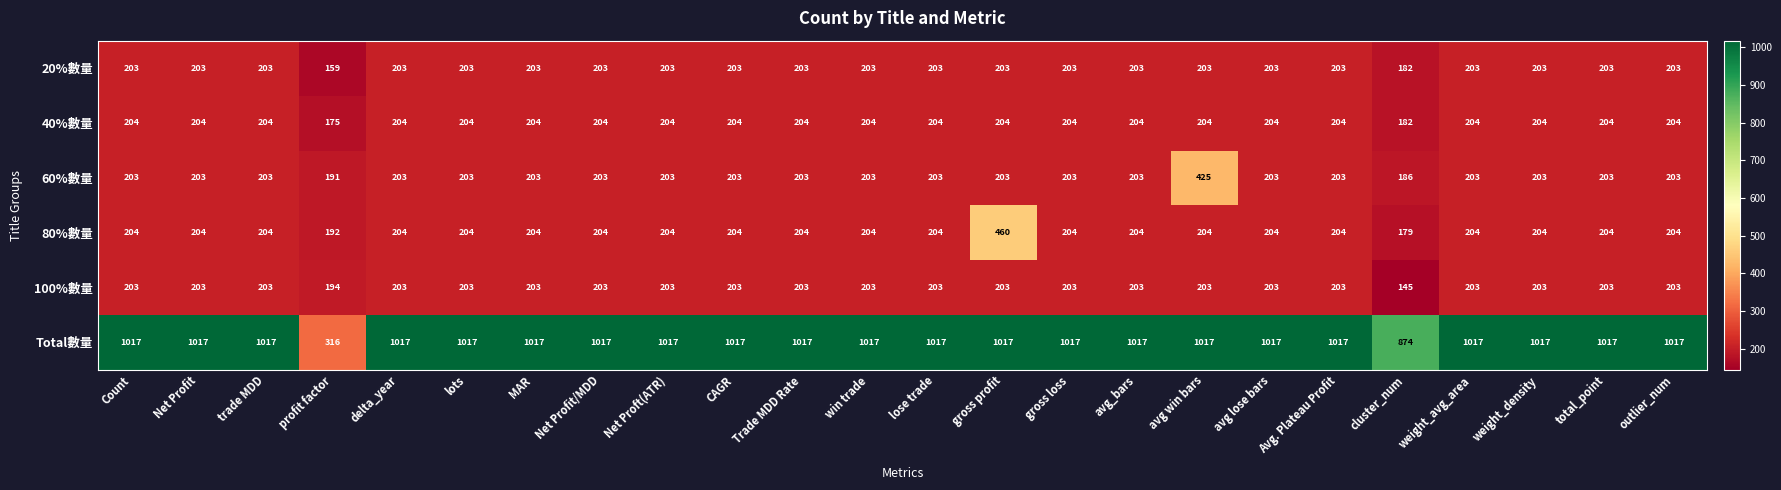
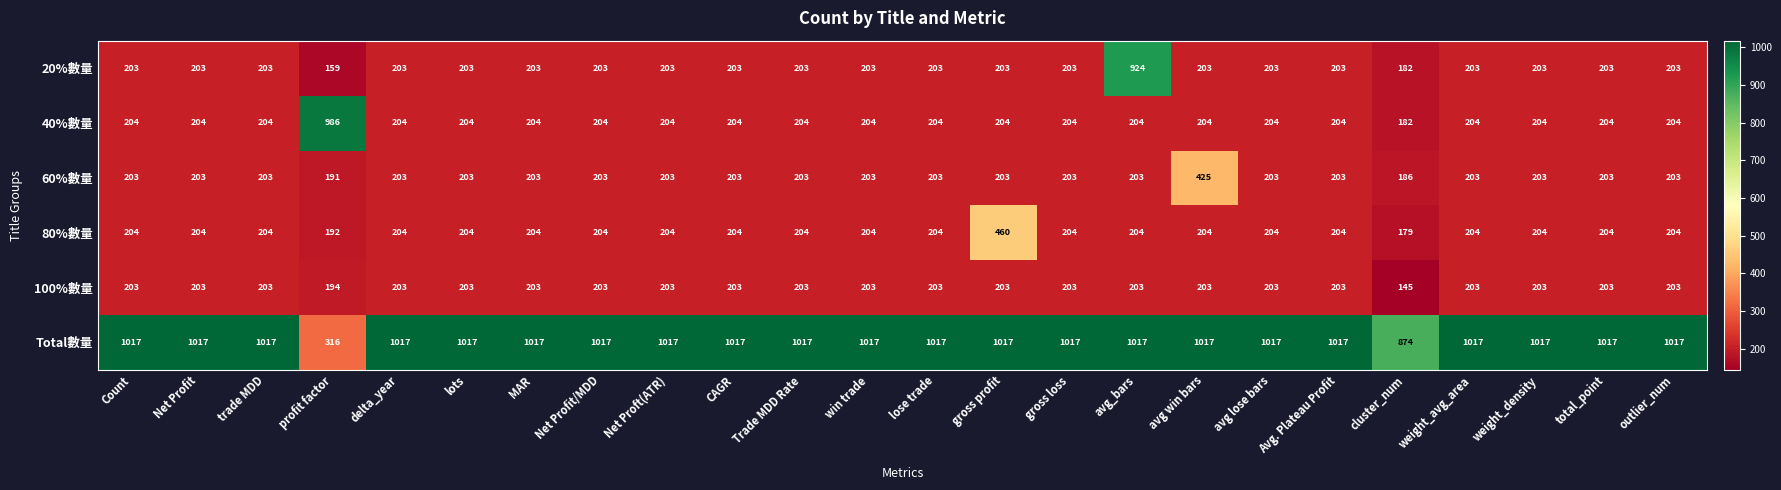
  {
    "20%數量": {
      "Count": 203,
      "Net Profit": 203,
      "trade MDD": 203,
      "profit factor": 159,
      "delta_year": 203,
      "lots": 203,
      "MAR": 203,
      "Net Profit/MDD": 203,
      "Net Proft(ATR)": 203,
      "CAGR": 203,
      "Trade MDD Rate": 203,
      "win trade": 203,
      "lose trade": 203,
      "gross profit": 203,
      "gross loss": 203,
-     "avg_bars": 203,
+     "avg_bars": 924,
      "avg win bars": 203,
      "avg lose bars": 203,
      "Avg. Plateau Profit": 203,
      "cluster_num": 182,
      "weight_avg_area": 203,
      "weight_density": 203,
      "total_point": 203,
      "outlier_num": 203
    },
    "40%數量": {
      "Count": 204,
      "Net Profit": 204,
      "trade MDD": 204,
-     "profit factor": 175,
+     "profit factor": 986,
      "delta_year": 204,
      "lots": 204,
      "MAR": 204,
      "Net Profit/MDD": 204,
      "Net Proft(ATR)": 204,
      "CAGR": 204,
      "Trade MDD Rate": 204,
      "win trade": 204,
      "lose trade": 204,
      "gross profit": 204,
      "gross loss": 204,
      "avg_bars": 204,
      "avg win bars": 204,
      "avg lose bars": 204,
      "Avg. Plateau Profit": 204,
      "cluster_num": 182,
      "weight_avg_area": 204,
      "weight_density": 204,
      "total_point": 204,
      "outlier_num": 204
    },
    "60%數量": {
      "Count": 203,
      "Net Profit": 203,
      "trade MDD": 203,
      "profit factor": 191,
      "delta_year": 203,
      "lots": 203,
      "MAR": 203,
      "Net Profit/MDD": 203,
      "Net Proft(ATR)": 203,
      "CAGR": 203,
      "Trade MDD Rate": 203,
      "win trade": 203,
      "lose trade": 203,
      "gross profit": 203,
      "gross loss": 203,
      "avg_bars": 203,
      "avg win bars": 425,
      "avg lose bars": 203,
      "Avg. Plateau Profit": 203,
      "cluster_num": 186,
      "weight_avg_area": 203,
      "weight_density": 203,
      "total_point": 203,
      "outlier_num": 203
    },
    "80%數量": {
      "Count": 204,
      "Net Profit": 204,
      "trade MDD": 204,
      "profit factor": 192,
      "delta_year": 204,
      "lots": 204,
      "MAR": 204,
      "Net Profit/MDD": 204,
      "Net Proft(ATR)": 204,
      "CAGR": 204,
      "Trade MDD Rate": 204,
      "win trade": 204,
      "lose trade": 204,
      "gross profit": 460,
      "gross loss": 204,
      "avg_bars": 204,
      "avg win bars": 204,
      "avg lose bars": 204,
      "Avg. Plateau Profit": 204,
      "cluster_num": 179,
      "weight_avg_area": 204,
      "weight_density": 204,
      "total_point": 204,
      "outlier_num": 204
    },
    "100%數量": {
      "Count": 203,
      "Net Profit": 203,
      "trade MDD": 203,
      "profit factor": 194,
      "delta_year": 203,
      "lots": 203,
      "MAR": 203,
      "Net Profit/MDD": 203,
      "Net Proft(ATR)": 203,
      "CAGR": 203,
      "Trade MDD Rate": 203,
      "win trade": 203,
      "lose trade": 203,
      "gross profit": 203,
      "gross loss": 203,
      "avg_bars": 203,
      "avg win bars": 203,
      "avg lose bars": 203,
      "Avg. Plateau Profit": 203,
      "cluster_num": 145,
      "weight_avg_area": 203,
      "weight_density": 203,
      "total_point": 203,
      "outlier_num": 203
    },
    "Total數量": {
      "Count": 1017,
      "Net Profit": 1017,
      "trade MDD": 1017,
      "profit factor": 316,
      "delta_year": 1017,
      "lots": 1017,
      "MAR": 1017,
      "Net Profit/MDD": 1017,
      "Net Proft(ATR)": 1017,
      "CAGR": 1017,
      "Trade MDD Rate": 1017,
      "win trade": 1017,
      "lose trade": 1017,
      "gross profit": 1017,
      "gross loss": 1017,
      "avg_bars": 1017,
      "avg win bars": 1017,
      "avg lose bars": 1017,
      "Avg. Plateau Profit": 1017,
      "cluster_num": 874,
      "weight_avg_area": 1017,
      "weight_density": 1017,
      "total_point": 1017,
      "outlier_num": 1017
    }
  }
